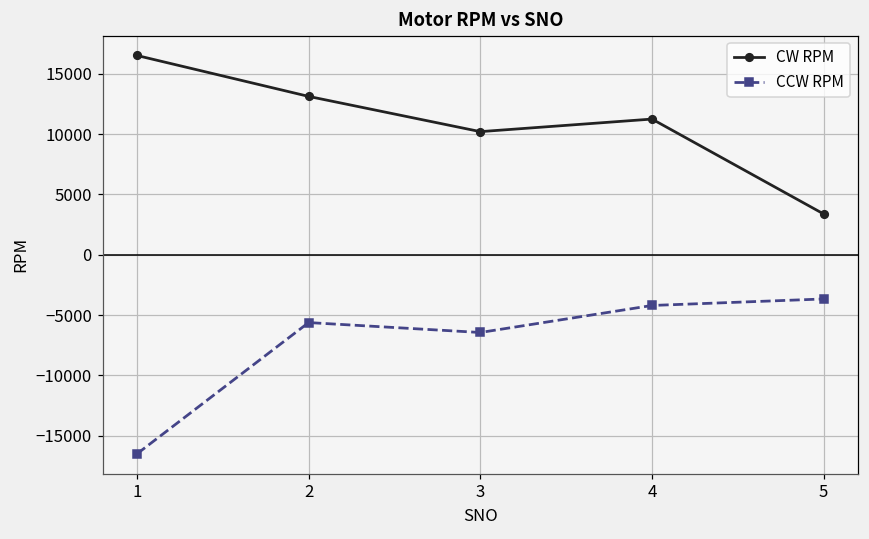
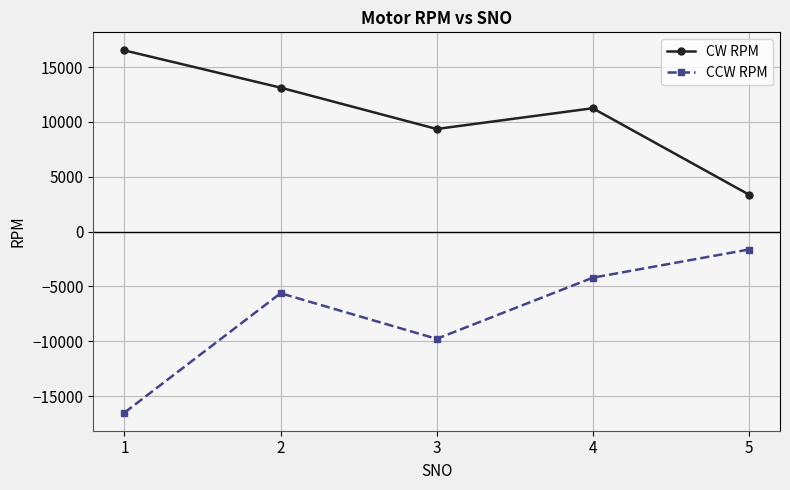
  {
    "CW RPM": {
      "1": 16500,
      "2": 13100,
-     "3": 10200,
+     "3": 9400,
      "4": 11200,
      "5": 3400
    },
    "CCW RPM": {
      "1": -16500,
      "2": -5600,
-     "3": -6500,
+     "3": -9800,
      "4": -4200,
-     "5": -3700
+     "5": -1600
    }
  }
